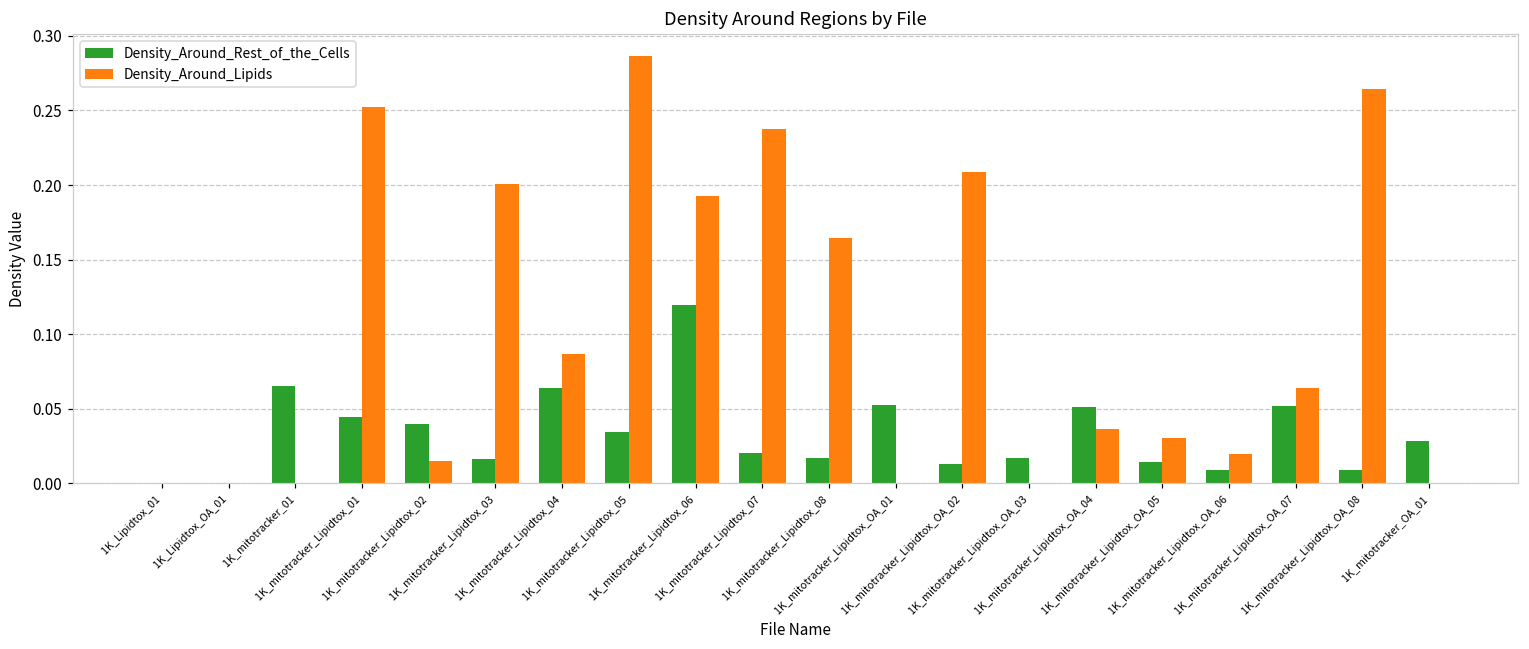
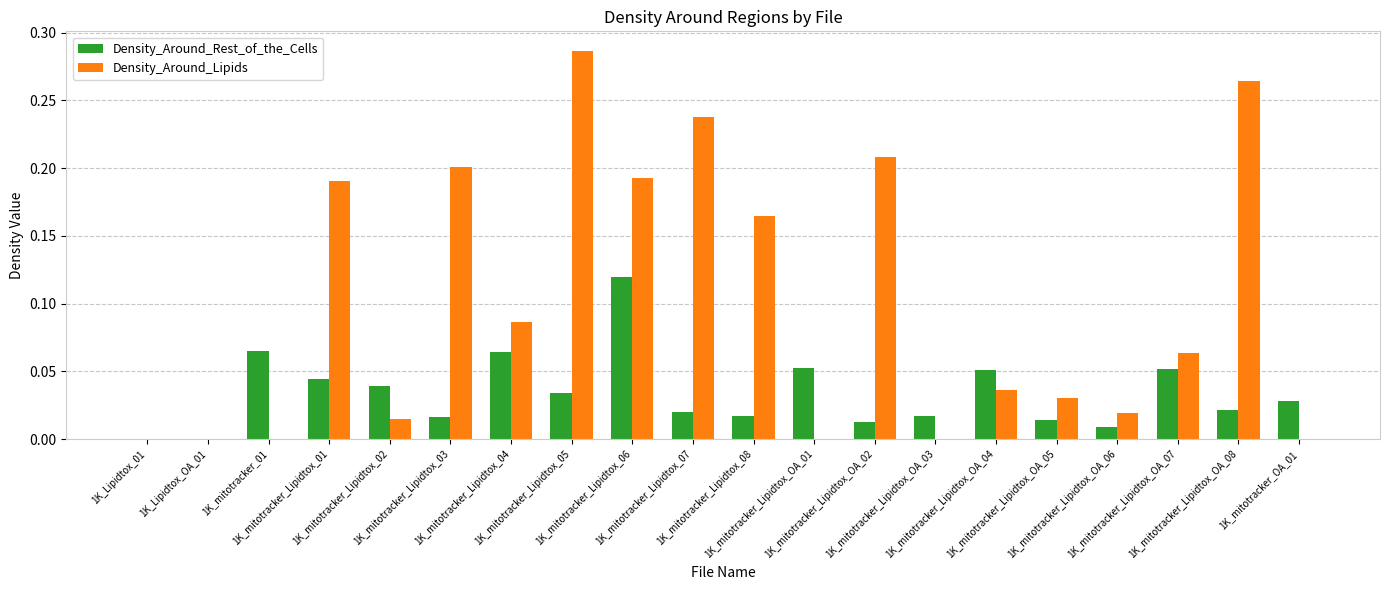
  {
    "Density_Around_Rest_of_the_Cells": {
      "1K_Lipidtox_01": 0.000,
      "1K_Lipidtox_OA_01": 0.000,
      "1K_mitotracker_01": 0.065,
      "1K_mitotracker_Lipidtox_01": 0.045,
      "1K_mitotracker_Lipidtox_02": 0.039,
      "1K_mitotracker_Lipidtox_03": 0.016,
      "1K_mitotracker_Lipidtox_04": 0.064,
      "1K_mitotracker_Lipidtox_05": 0.034,
      "1K_mitotracker_Lipidtox_06": 0.119,
      "1K_mitotracker_Lipidtox_07": 0.020,
      "1K_mitotracker_Lipidtox_08": 0.017,
      "1K_mitotracker_Lipidtox_OA_01": 0.052,
      "1K_mitotracker_Lipidtox_OA_02": 0.013,
      "1K_mitotracker_Lipidtox_OA_03": 0.017,
      "1K_mitotracker_Lipidtox_OA_04": 0.051,
      "1K_mitotracker_Lipidtox_OA_05": 0.014,
      "1K_mitotracker_Lipidtox_OA_06": 0.009,
      "1K_mitotracker_Lipidtox_OA_07": 0.052,
-     "1K_mitotracker_Lipidtox_OA_08": 0.009,
+     "1K_mitotracker_Lipidtox_OA_08": 0.022,
      "1K_mitotracker_OA_01": 0.028
    },
    "Density_Around_Lipids": {
      "1K_Lipidtox_01": 0.000,
      "1K_Lipidtox_OA_01": 0.000,
      "1K_mitotracker_01": 0.000,
-     "1K_mitotracker_Lipidtox_01": 0.252,
+     "1K_mitotracker_Lipidtox_01": 0.190,
      "1K_mitotracker_Lipidtox_02": 0.015,
      "1K_mitotracker_Lipidtox_03": 0.201,
      "1K_mitotracker_Lipidtox_04": 0.087,
      "1K_mitotracker_Lipidtox_05": 0.287,
      "1K_mitotracker_Lipidtox_06": 0.193,
      "1K_mitotracker_Lipidtox_07": 0.237,
      "1K_mitotracker_Lipidtox_08": 0.165,
      "1K_mitotracker_Lipidtox_OA_01": 0.000,
      "1K_mitotracker_Lipidtox_OA_02": 0.209,
      "1K_mitotracker_Lipidtox_OA_03": 0.000,
      "1K_mitotracker_Lipidtox_OA_04": 0.036,
      "1K_mitotracker_Lipidtox_OA_05": 0.030,
      "1K_mitotracker_Lipidtox_OA_06": 0.019,
      "1K_mitotracker_Lipidtox_OA_07": 0.064,
      "1K_mitotracker_Lipidtox_OA_08": 0.264,
      "1K_mitotracker_OA_01": 0.000
    }
  }
